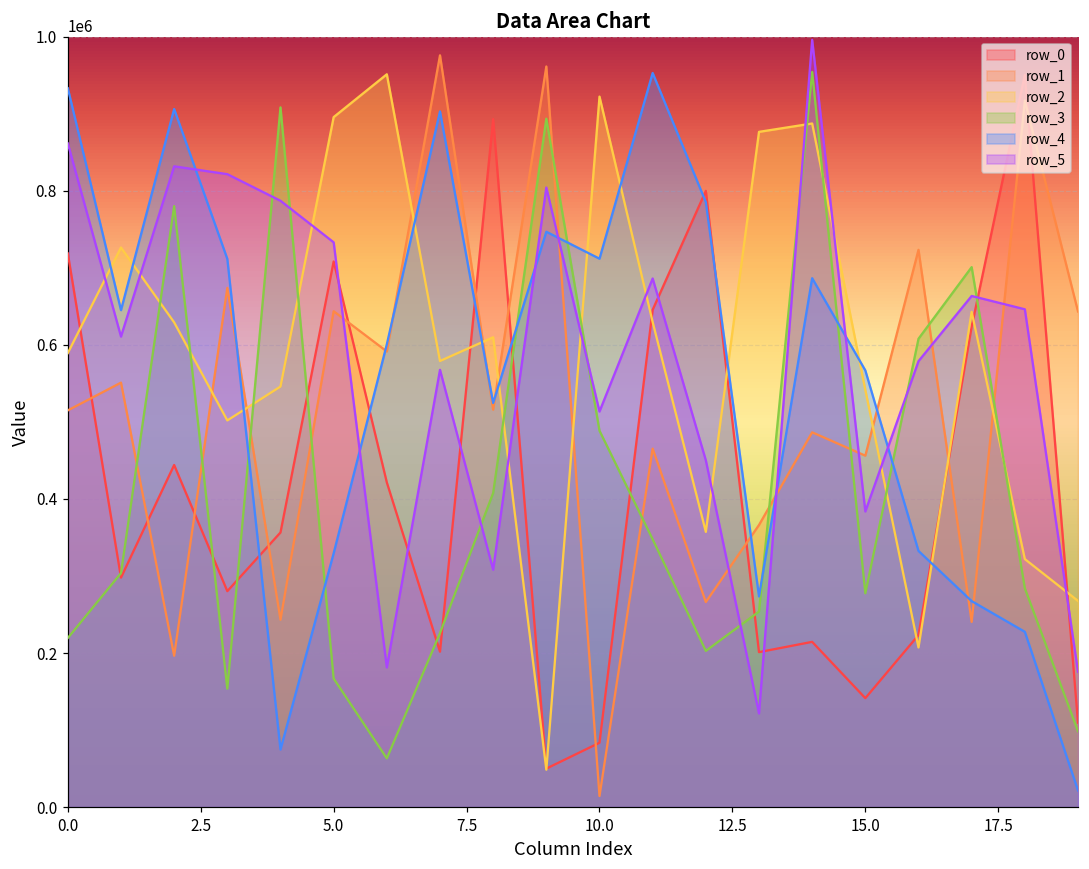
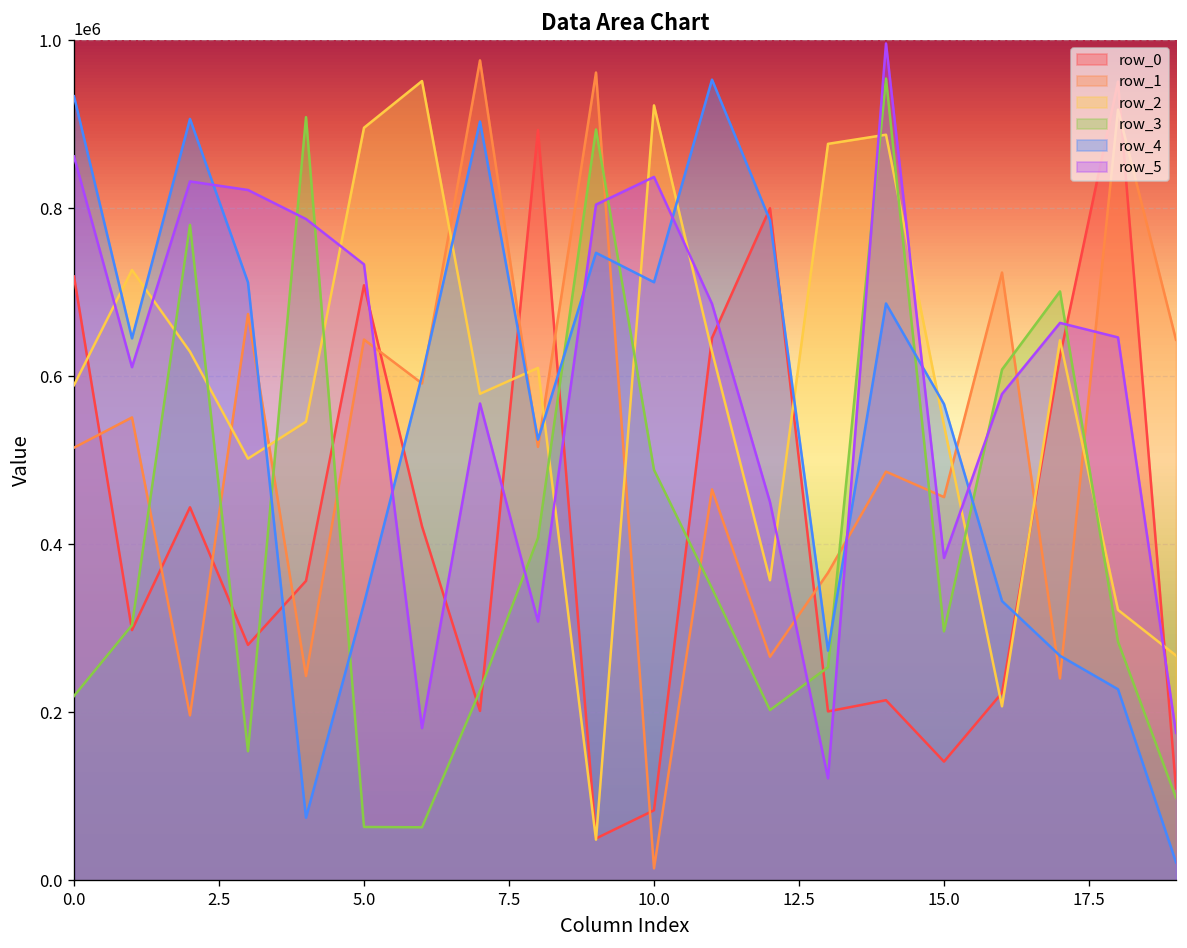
  {
    "row_3": {
      "0.0": 220000,
-     "5.0": 170000,
+     "5.0": 60000,
      "10.0": 490000,
-     "15.0": 280000
+     "15.0": 300000
    },
    "row_4": {
      "0.0": 930000,
      "5.0": 330000,
      "10.0": 710000,
      "15.0": 570000
    },
    "row_5": {
      "0.0": 860000,
      "5.0": 730000,
-     "10.0": 510000,
+     "10.0": 840000,
      "15.0": 380000
    }
  }
